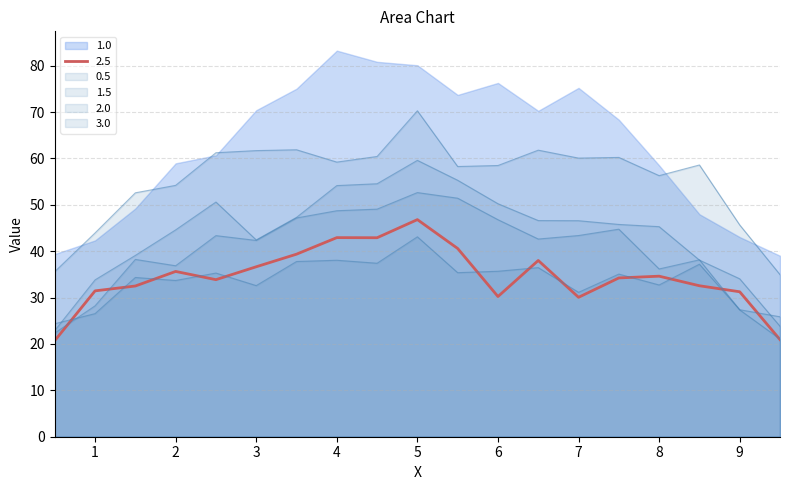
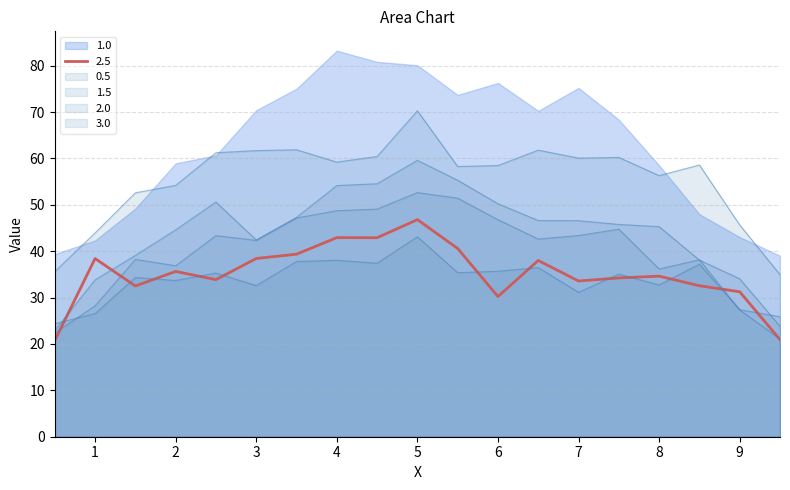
  {
    "2.5": {
-     "1": 31,
+     "1": 38,
      "2": 36,
-     "3": 37,
+     "3": 38,
      "4": 43,
      "5": 47,
      "6": 30,
-     "7": 30,
+     "7": 34,
      "8": 35,
      "9": 31
    }
  }
